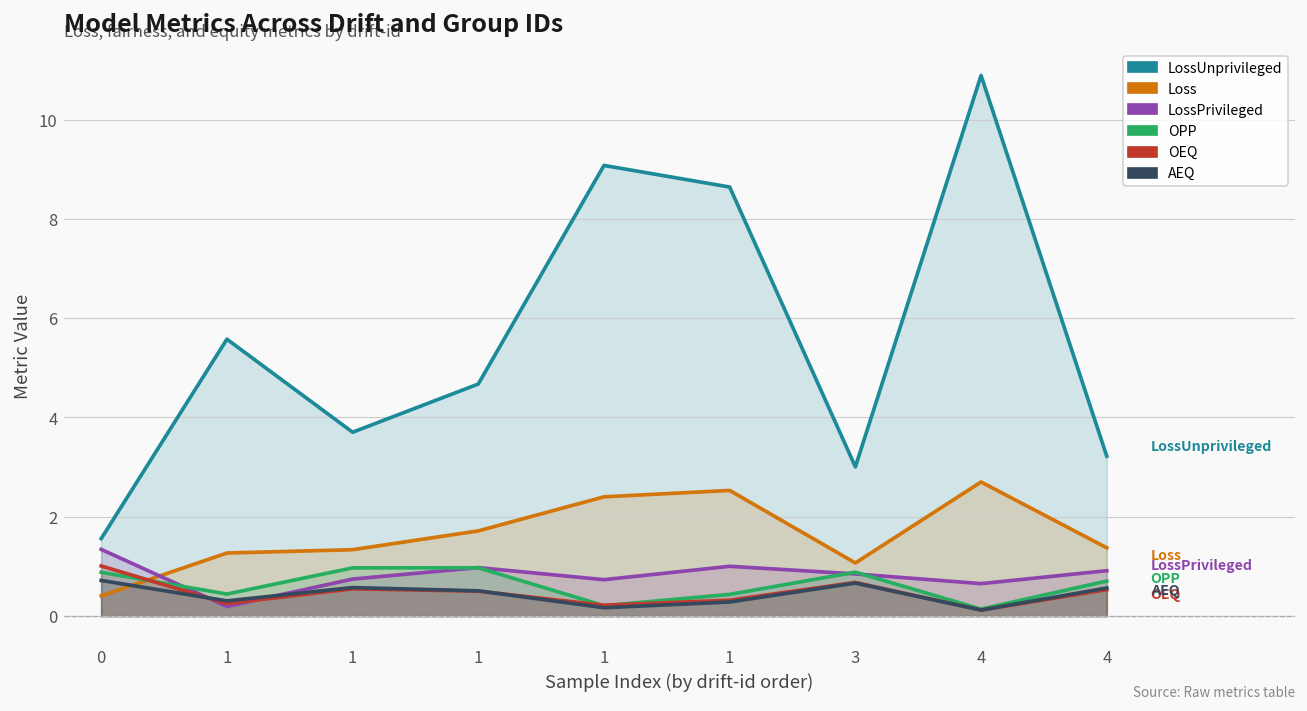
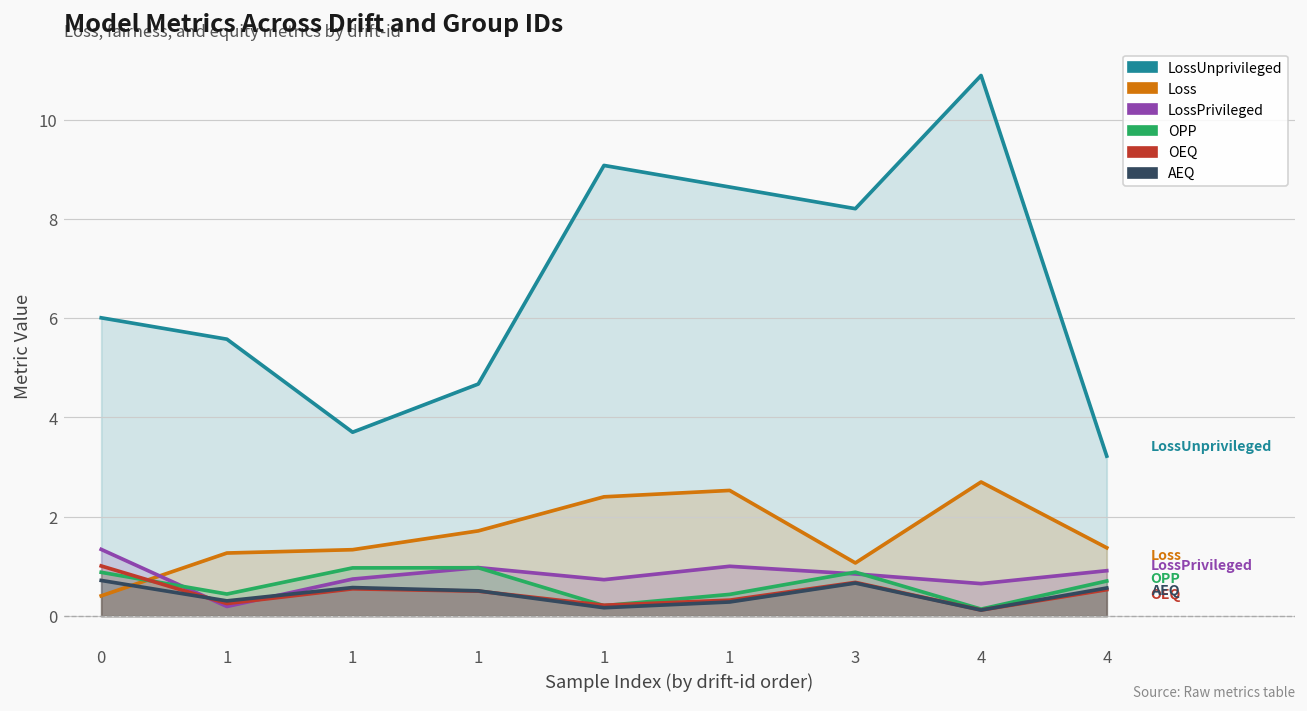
  {
    "LossUnprivileged": {
-     "0": 1.6,
-     "3": 3.0
+     "0": 6.0,
+     "3": 8.2
    },
    "Loss": {
      "0": 0.4,
      "3": 1.1
    },
    "LossPrivileged": {
      "0": 1.3
    },
    "OPP": {
      "0": 0.9
    },
    "OEQ": {
      "0": 1.0
    },
    "AEQ": {
      "0": 0.7
    }
  }
